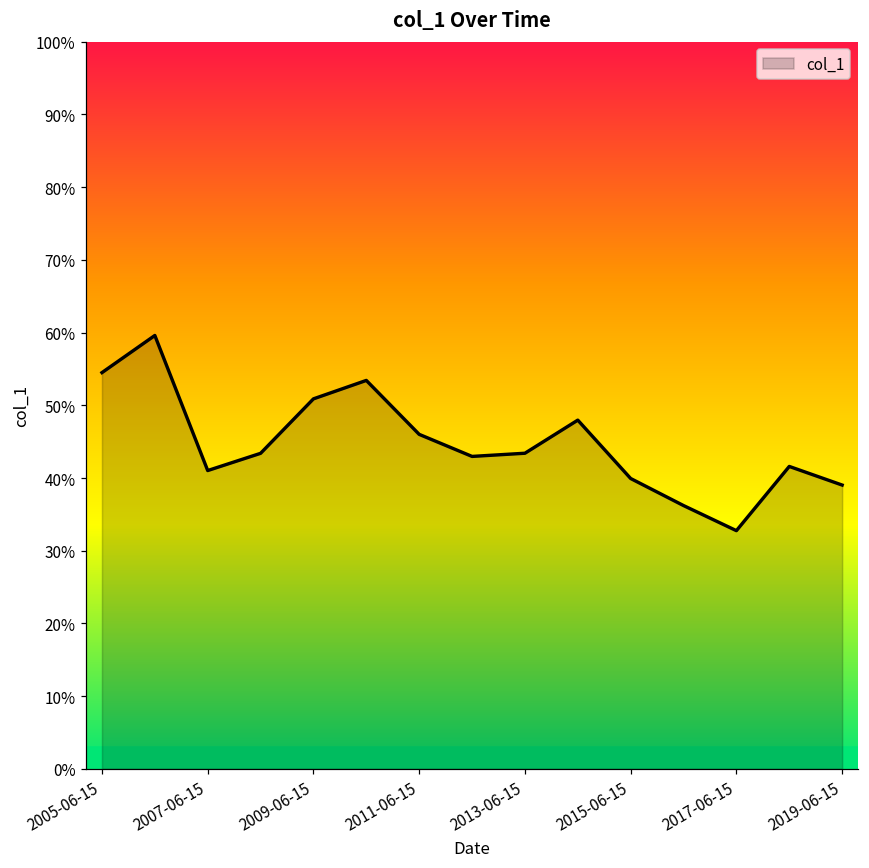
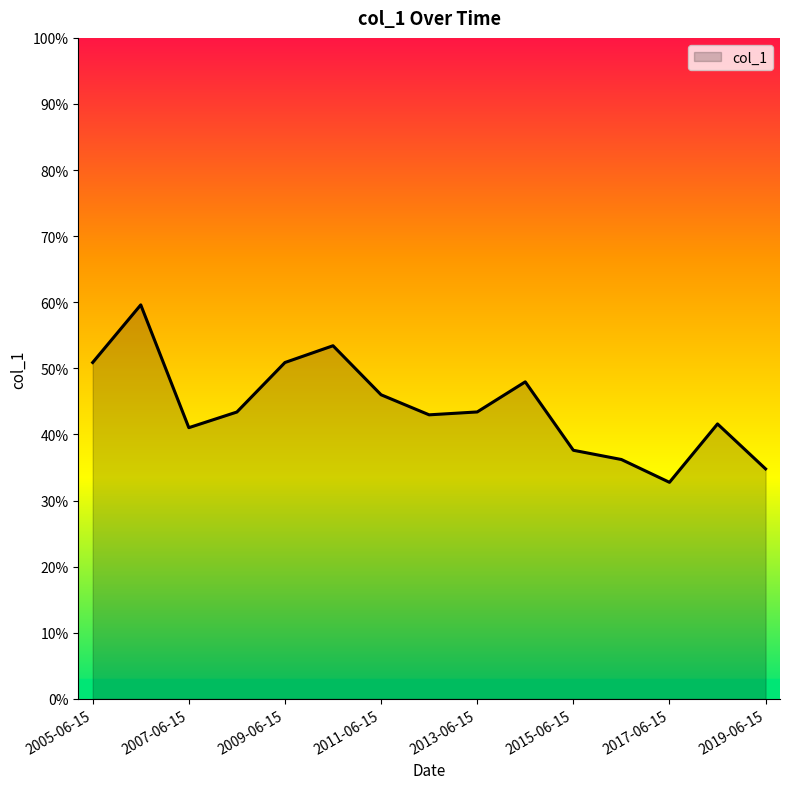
  {
-   "2005-06-15": "54%",
+   "2005-06-15": "51%",
    "2007-06-15": "41%",
    "2009-06-15": "51%",
    "2011-06-15": "46%",
    "2013-06-15": "43%",
-   "2015-06-15": "40%",
+   "2015-06-15": "38%",
    "2017-06-15": "33%",
-   "2019-06-15": "39%"
+   "2019-06-15": "35%"
  }
